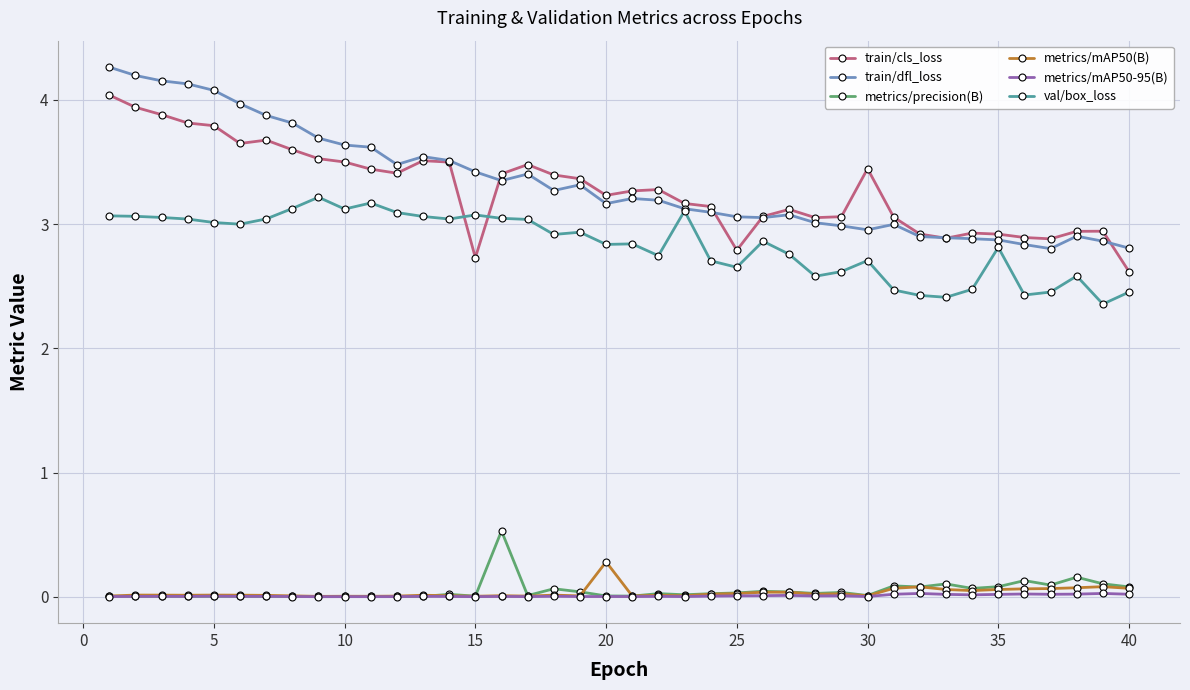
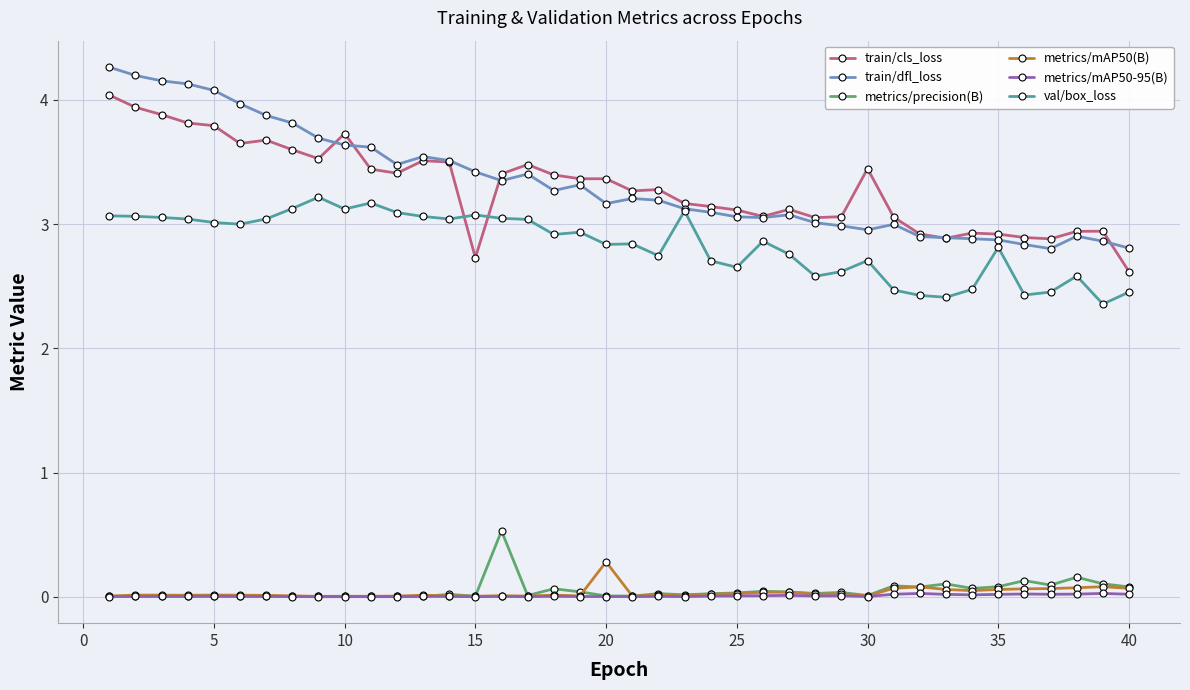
  {
    "train/cls_loss": {
      "5": 3.79,
-     "10": 3.50,
+     "10": 3.73,
      "15": 2.73,
-     "20": 3.23,
-     "25": 2.79,
+     "20": 3.36,
+     "25": 3.11,
      "30": 3.45,
      "35": 2.92,
      "40": 2.62
    },
    "metrics/mAP50(B)": {
      "20": 0.28,
      "35": 0.06
    }
  }
